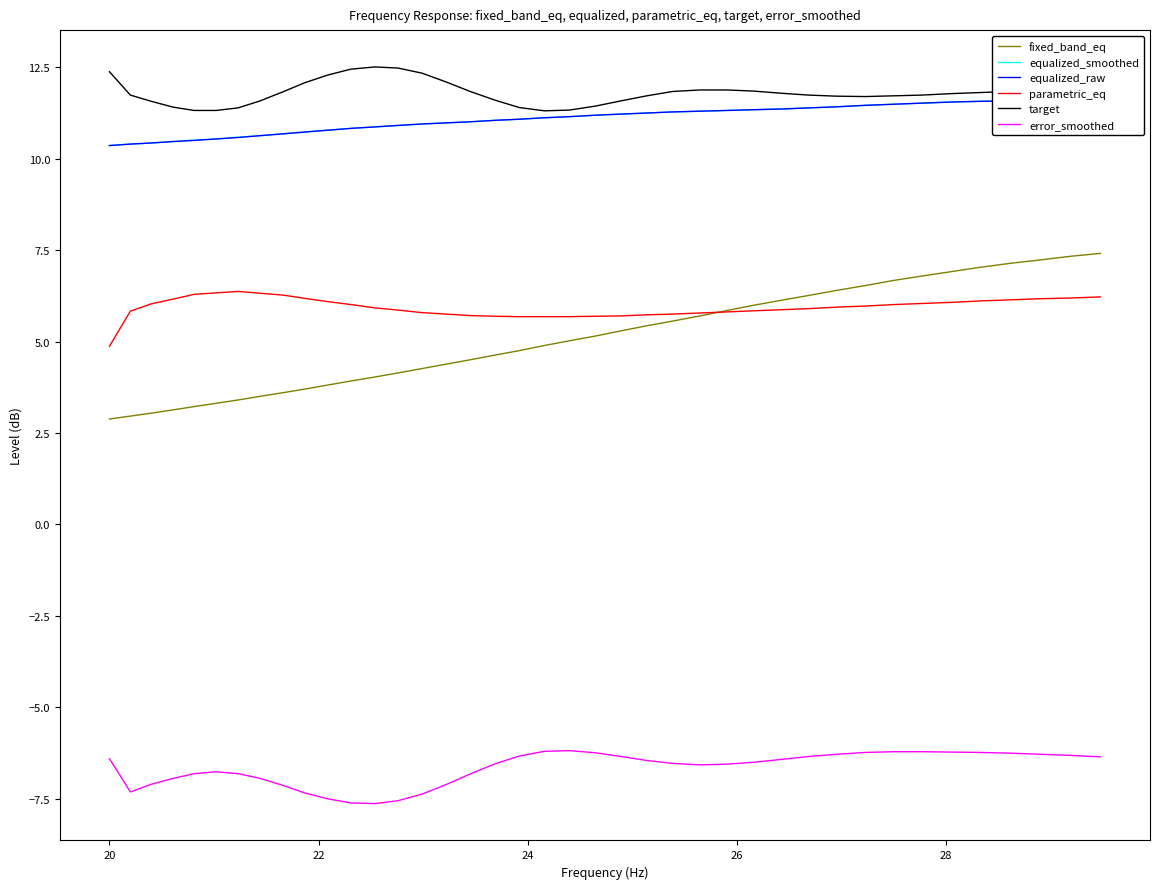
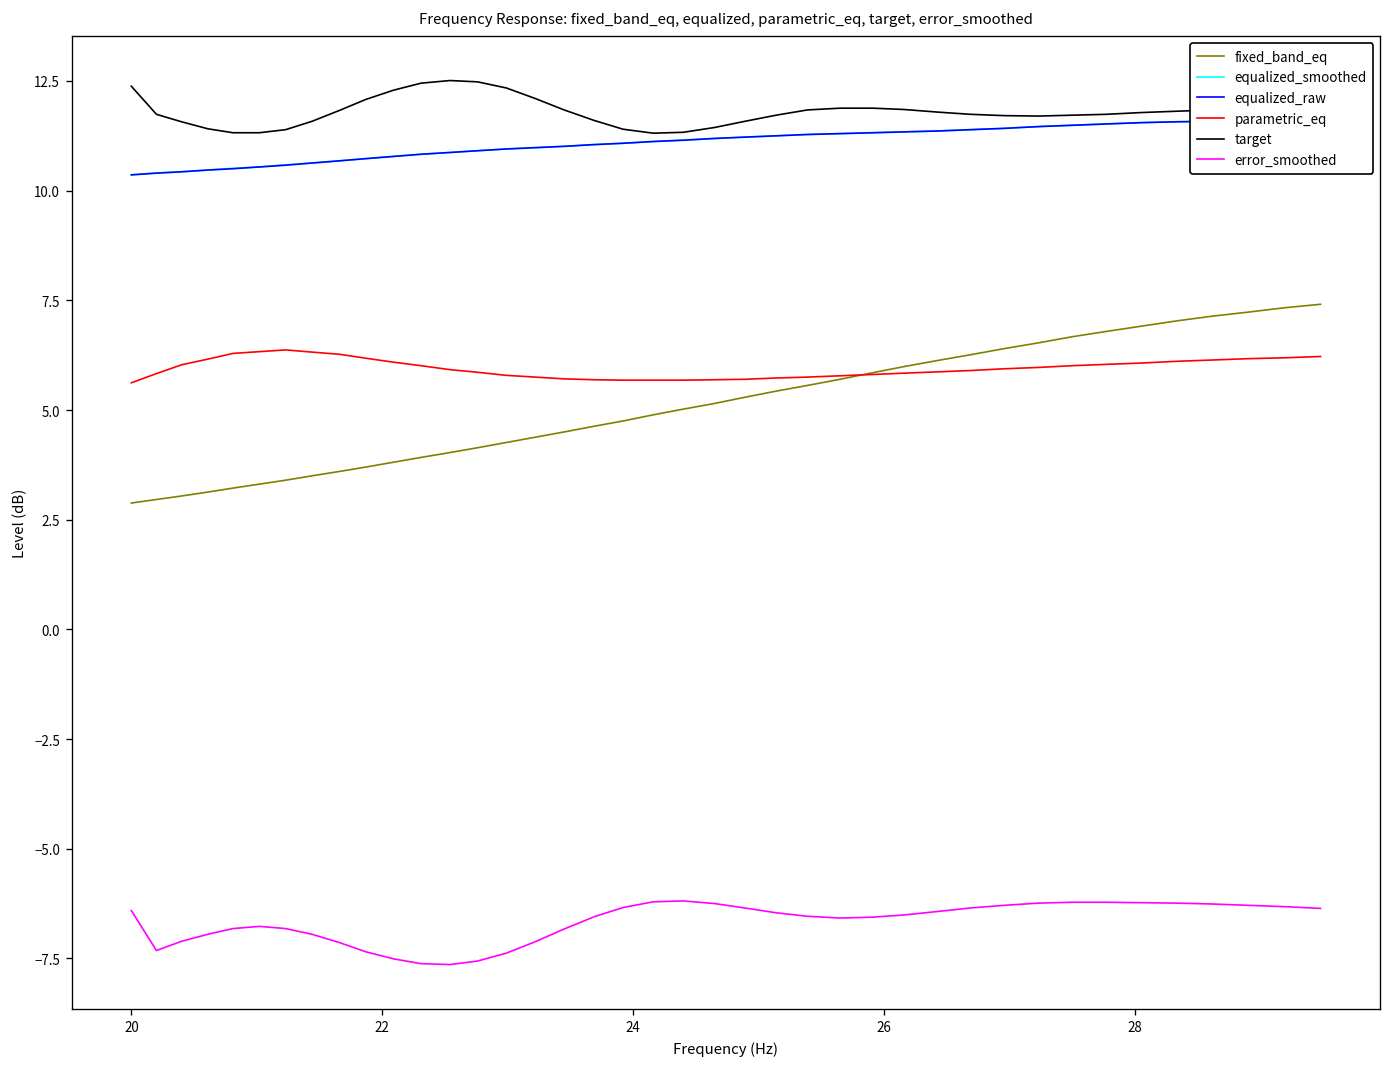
  {
    "fixed_band_eq": {
      "20": 2.9
    },
    "equalized_raw": {
      "20": 10.4
    },
    "parametric_eq": {
-     "20": 4.9
+     "20": 5.6
    },
    "target": {
      "20": 12.4
    },
    "error_smoothed": {
      "20": -6.4
    }
  }
